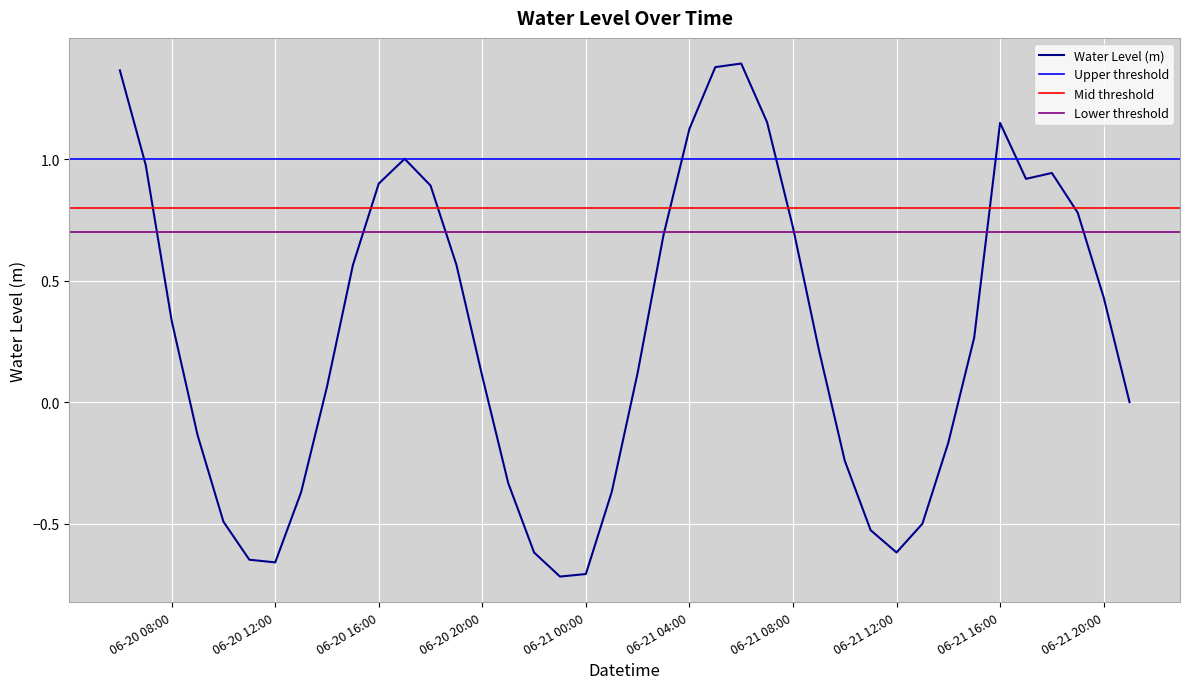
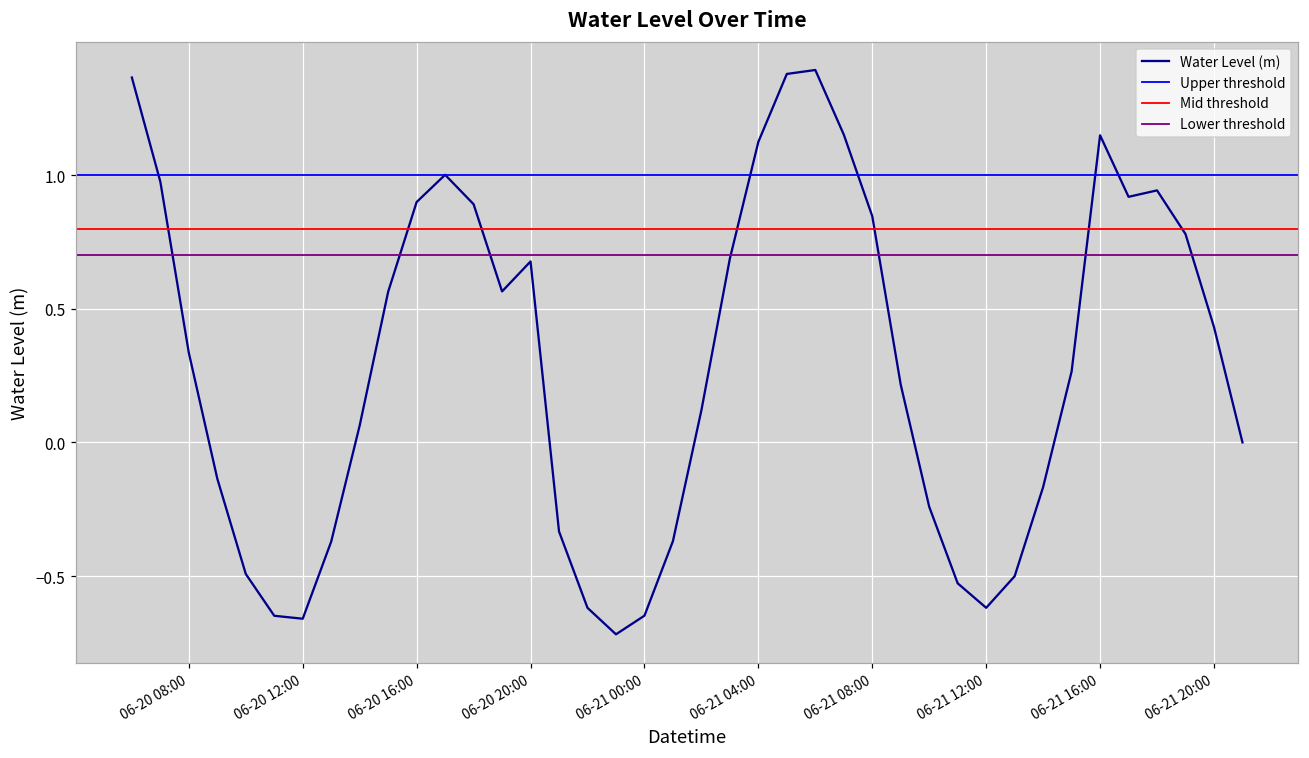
  {
    "06-20 08:00": 0.34,
    "06-20 12:00": -0.66,
    "06-20 16:00": 0.90,
-   "06-20 20:00": 0.11,
-   "06-21 00:00": -0.71,
+   "06-20 20:00": 0.68,
+   "06-21 00:00": -0.65,
    "06-21 04:00": 1.12,
-   "06-21 08:00": 0.72,
+   "06-21 08:00": 0.85,
    "06-21 12:00": -0.62,
    "06-21 16:00": 1.15,
    "06-21 20:00": 0.43
  }
